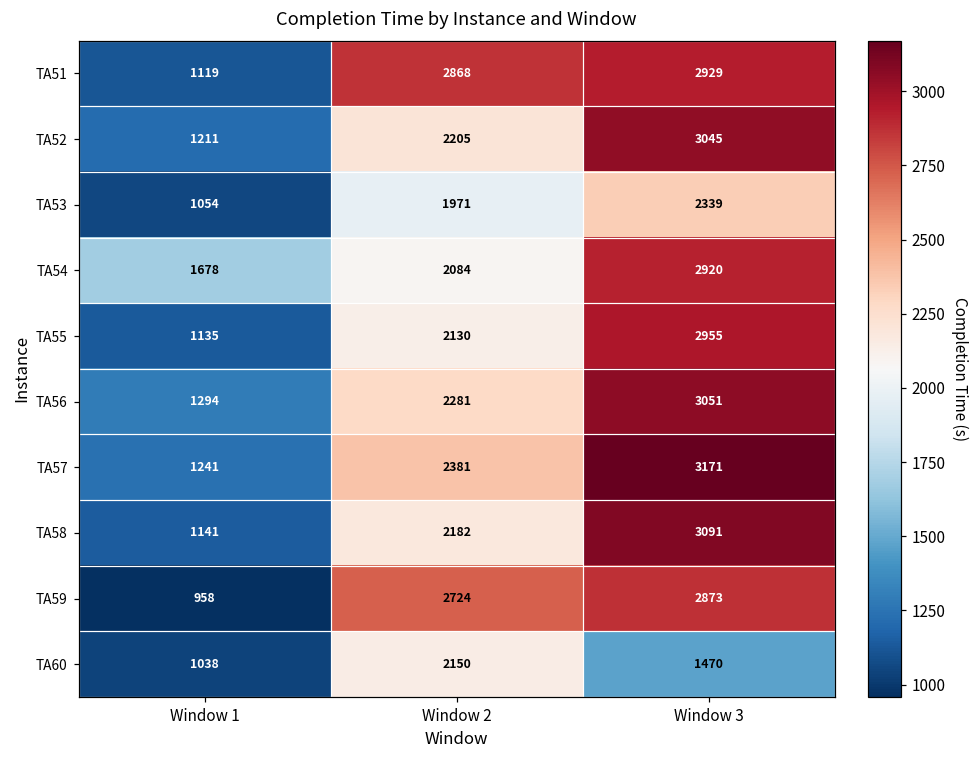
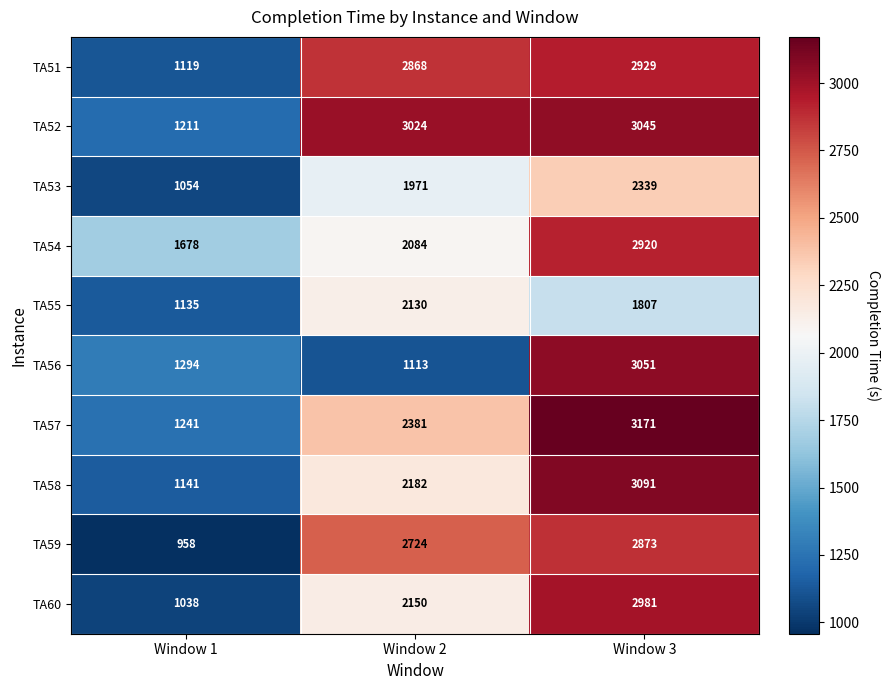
  {
    "TA51": {
      "Window 1": 1119,
      "Window 2": 2868,
      "Window 3": 2929
    },
    "TA52": {
      "Window 1": 1211,
-     "Window 2": 2205,
+     "Window 2": 3024,
      "Window 3": 3045
    },
    "TA53": {
      "Window 1": 1054,
      "Window 2": 1971,
      "Window 3": 2339
    },
    "TA54": {
      "Window 1": 1678,
      "Window 2": 2084,
      "Window 3": 2920
    },
    "TA55": {
      "Window 1": 1135,
      "Window 2": 2130,
-     "Window 3": 2955
+     "Window 3": 1807
    },
    "TA56": {
      "Window 1": 1294,
-     "Window 2": 2281,
+     "Window 2": 1113,
      "Window 3": 3051
    },
    "TA57": {
      "Window 1": 1241,
      "Window 2": 2381,
      "Window 3": 3171
    },
    "TA58": {
      "Window 1": 1141,
      "Window 2": 2182,
      "Window 3": 3091
    },
    "TA59": {
      "Window 1": 958,
      "Window 2": 2724,
      "Window 3": 2873
    },
    "TA60": {
      "Window 1": 1038,
      "Window 2": 2150,
-     "Window 3": 1470
+     "Window 3": 2981
    }
  }
